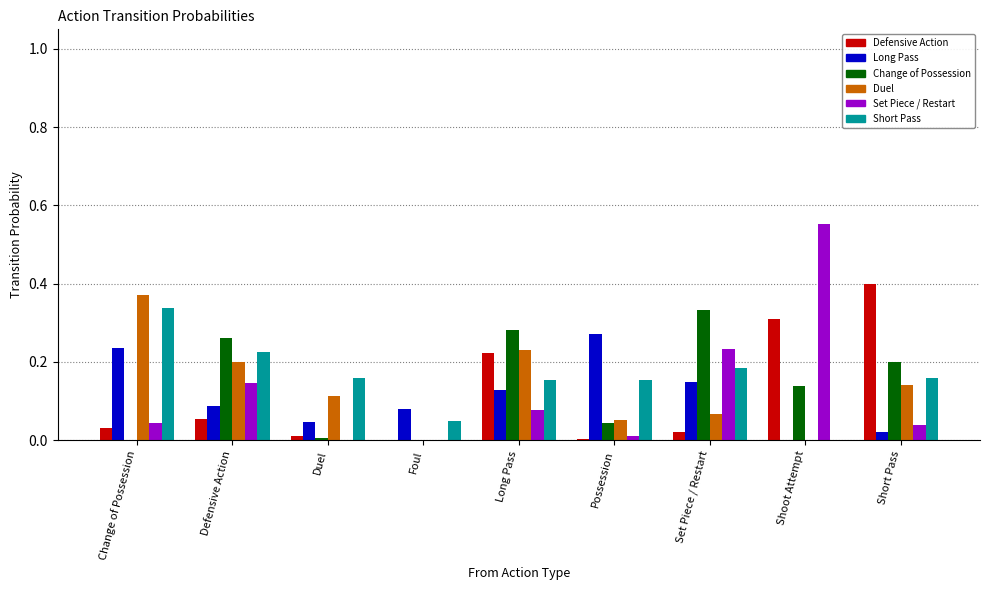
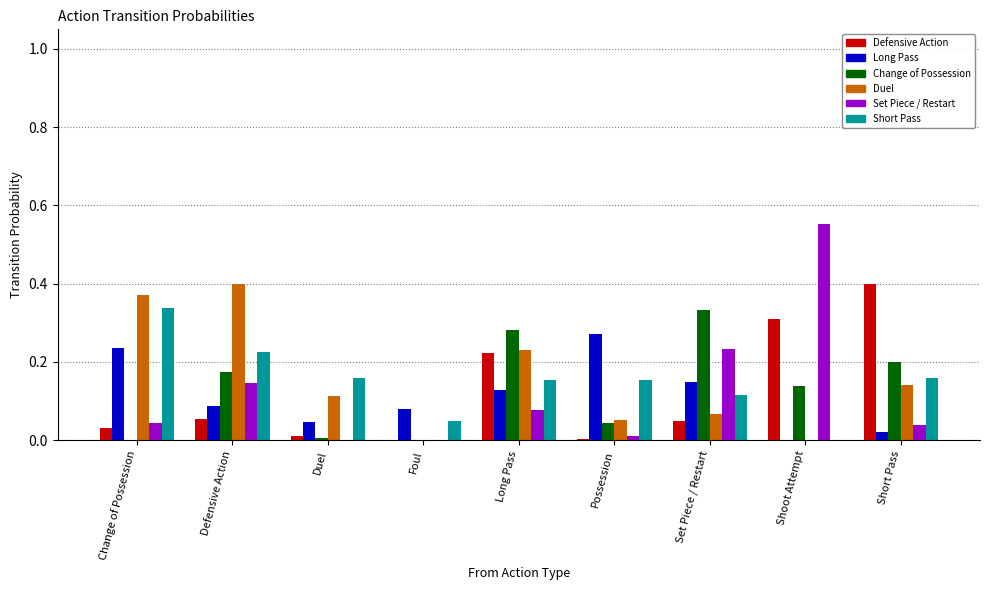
  {
    "Defensive Action": {
      "Change of Possession": 0.03,
      "Defensive Action": 0.05,
      "Duel": 0.01,
      "Foul": 0.00,
      "Long Pass": 0.22,
-     "Set Piece / Restart": 0.02,
+     "Set Piece / Restart": 0.05,
      "Shoot Attempt": 0.31,
      "Short Pass": 0.40
    },
    "Long Pass": {
      "Change of Possession": 0.24,
      "Defensive Action": 0.09,
      "Duel": 0.05,
      "Foul": 0.08,
      "Long Pass": 0.13,
      "Possession": 0.27,
      "Set Piece / Restart": 0.15,
      "Shoot Attempt": 0.00,
      "Short Pass": 0.02
    },
    "Change of Possession": {
      "Change of Possession": 0.00,
-     "Defensive Action": 0.26,
+     "Defensive Action": 0.17,
      "Foul": 0.00,
      "Long Pass": 0.28,
      "Possession": 0.04,
      "Set Piece / Restart": 0.33,
      "Shoot Attempt": 0.14,
      "Short Pass": 0.20
    },
    "Duel": {
      "Change of Possession": 0.37,
-     "Defensive Action": 0.2,
+     "Defensive Action": 0.4,
      "Duel": 0.11,
      "Foul": 0.0,
      "Long Pass": 0.23,
      "Possession": 0.05,
      "Set Piece / Restart": 0.07,
      "Shoot Attempt": 0.0,
      "Short Pass": 0.14
    },
    "Set Piece / Restart": {
      "Change of Possession": 0.04,
      "Defensive Action": 0.15,
      "Duel": 0.00,
      "Foul": 0.00,
      "Long Pass": 0.08,
      "Possession": 0.01,
      "Set Piece / Restart": 0.23,
      "Shoot Attempt": 0.55,
      "Short Pass": 0.04
    },
    "Short Pass": {
      "Change of Possession": 0.34,
      "Defensive Action": 0.23,
      "Duel": 0.16,
      "Foul": 0.05,
      "Long Pass": 0.15,
      "Possession": 0.15,
-     "Set Piece / Restart": 0.19,
+     "Set Piece / Restart": 0.12,
      "Shoot Attempt": 0.00,
      "Short Pass": 0.16
    }
  }
